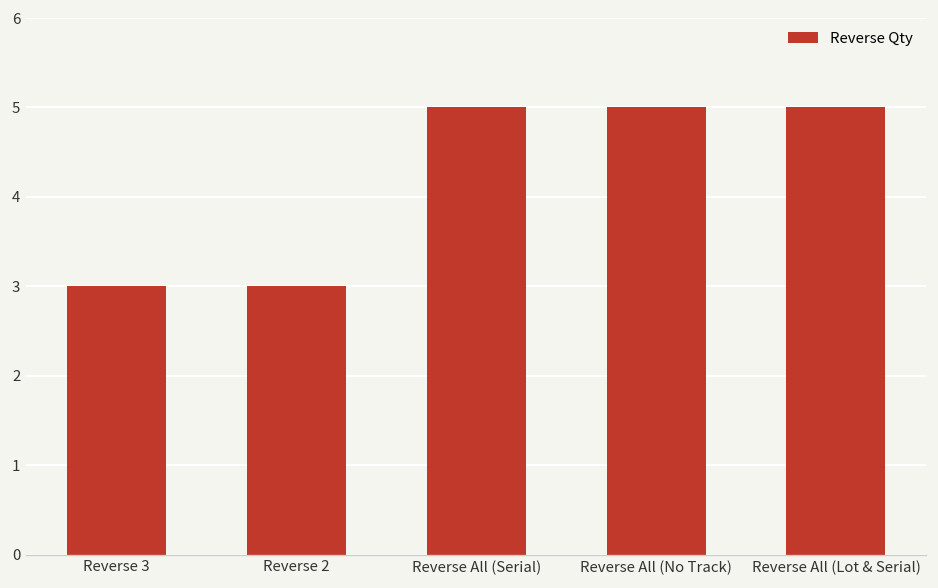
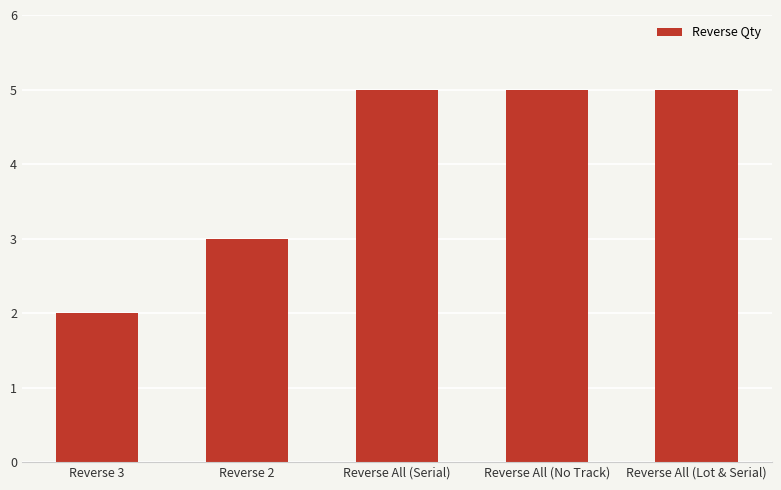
  {
-   "Reverse 3": 3,
+   "Reverse 3": 2,
    "Reverse 2": 3,
    "Reverse All (Serial)": 5,
    "Reverse All (No Track)": 5,
    "Reverse All (Lot & Serial)": 5
  }
